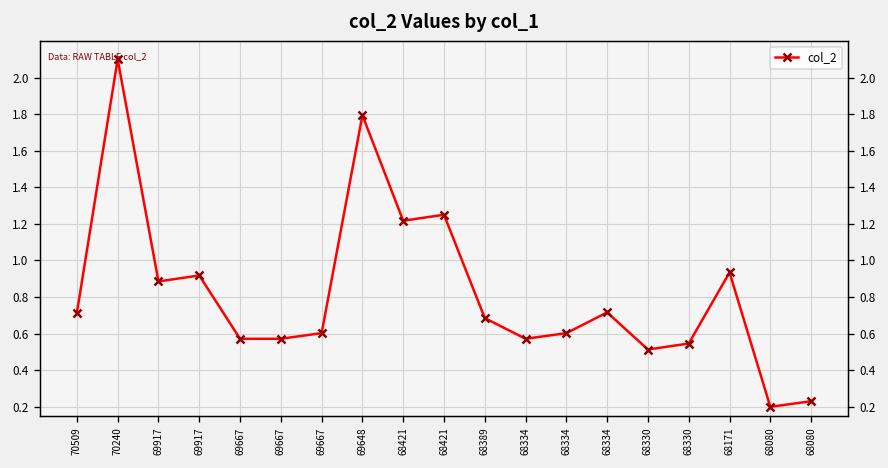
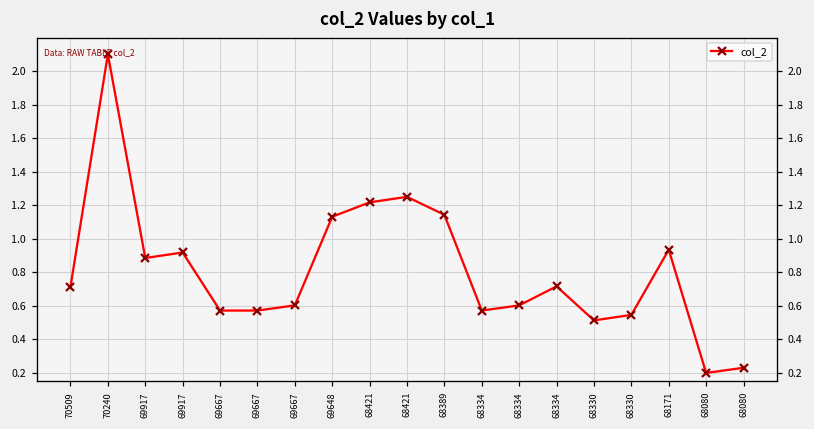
  {
    "70509": 0.71,
-   "69648": 1.79,
-   "68389": 0.69,
+   "69648": 1.13,
+   "68389": 1.14,
    "68171": 0.93
  }
